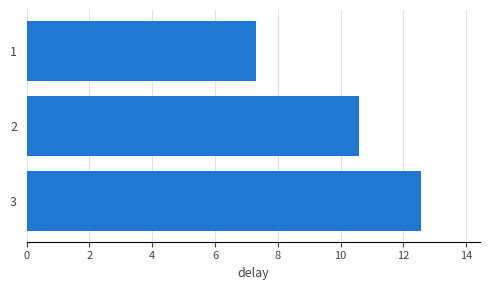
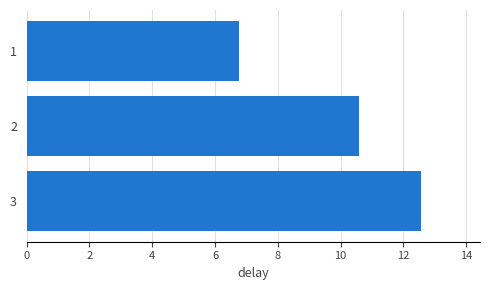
  {
-   "1": 7.3,
+   "1": 6.8,
    "2": 10.6,
    "3": 12.6
  }
